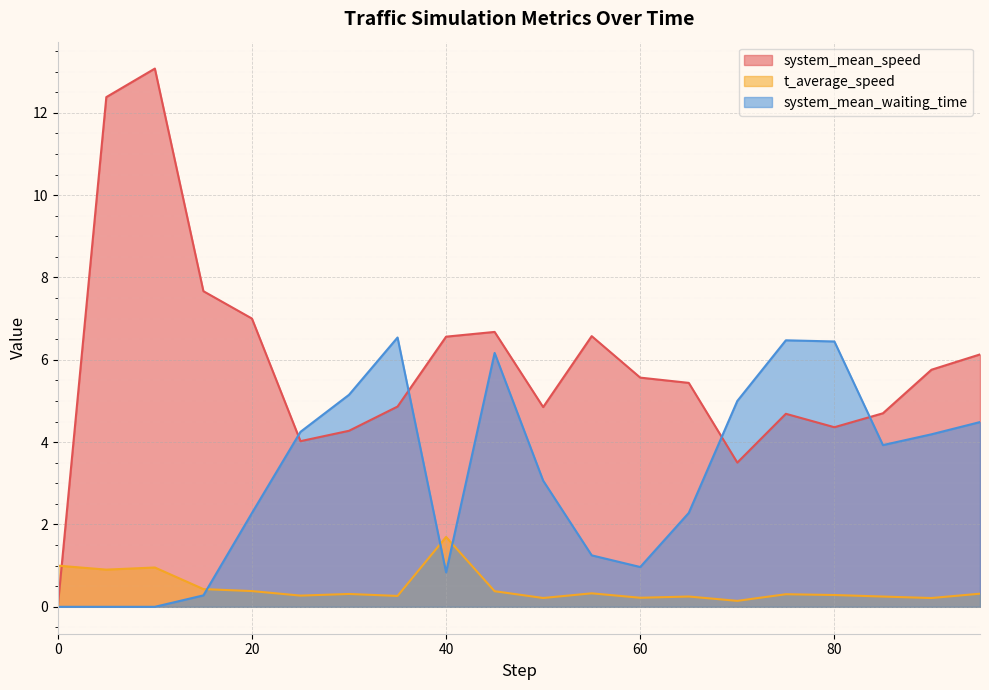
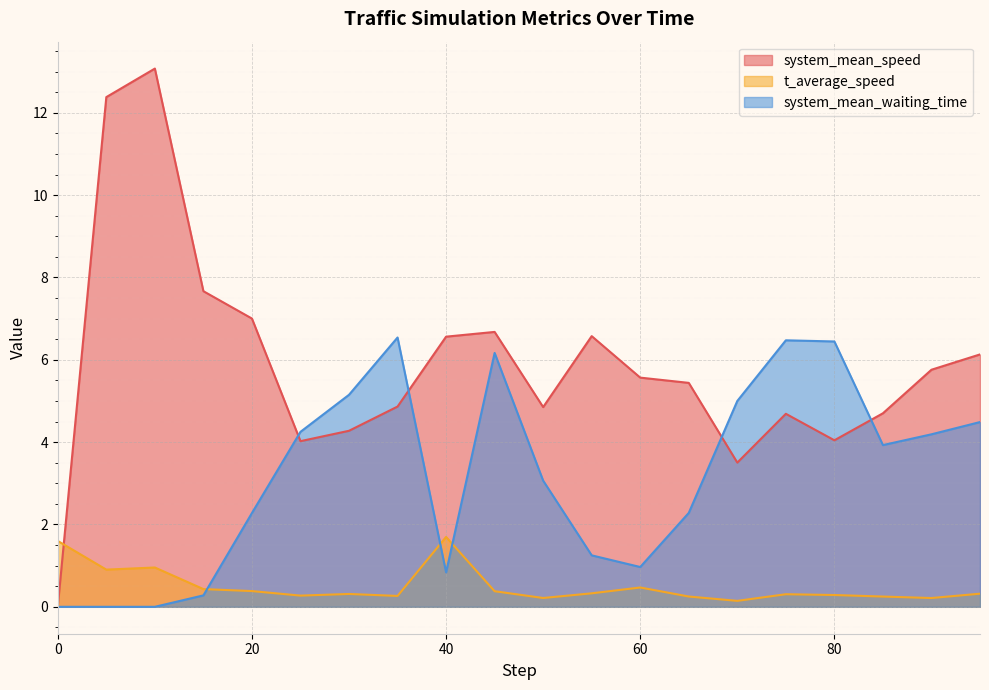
  {
    "system_mean_speed": {
      "20": 7.0,
      "40": 6.6,
      "60": 5.6,
-     "80": 4.4
+     "80": 4.0
    },
    "t_average_speed": {
-     "0": 1.0,
+     "0": 1.6,
      "20": 0.4,
      "40": 1.7,
-     "60": 0.2,
+     "60": 0.5,
      "80": 0.3
    },
    "system_mean_waiting_time": {
      "20": 2.3,
      "40": 0.8,
      "60": 1.0,
      "80": 6.4
    }
  }
